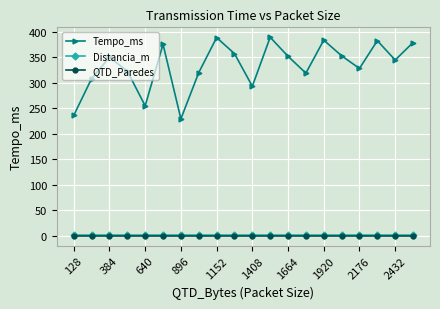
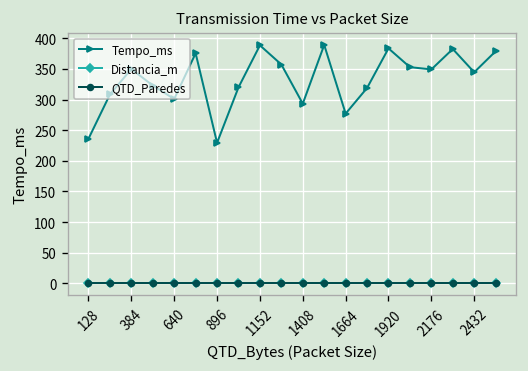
  {
    "Tempo_ms": {
      "128": 240,
-     "640": 250,
+     "640": 300,
      "896": 230,
      "1152": 390,
      "1408": 290,
-     "1664": 350,
+     "1664": 280,
      "1920": 380,
-     "2176": 330,
+     "2176": 350,
      "2432": 340
    }
  }
